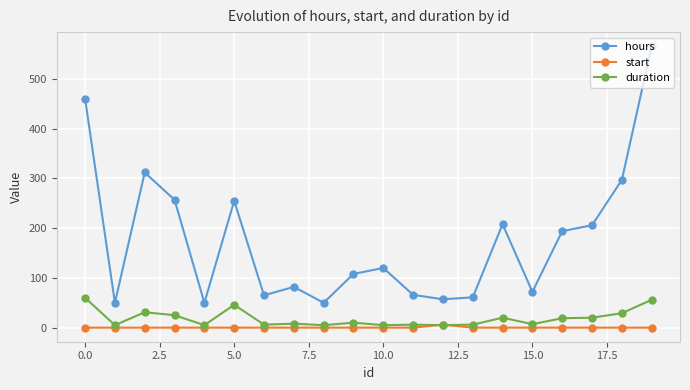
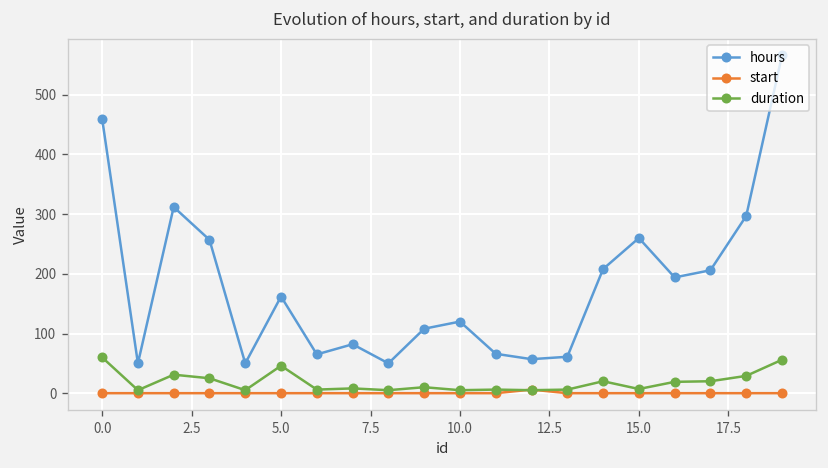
  {
    "hours": {
      "0.0": 460,
-     "5.0": 260,
+     "5.0": 160,
      "10.0": 120,
-     "15.0": 70
+     "15.0": 260
    },
    "start": {
      "0.0": 0,
      "5.0": 0,
      "15.0": 0
    },
    "duration": {
      "0.0": 60,
      "5.0": 50,
      "15.0": 10
    }
  }
